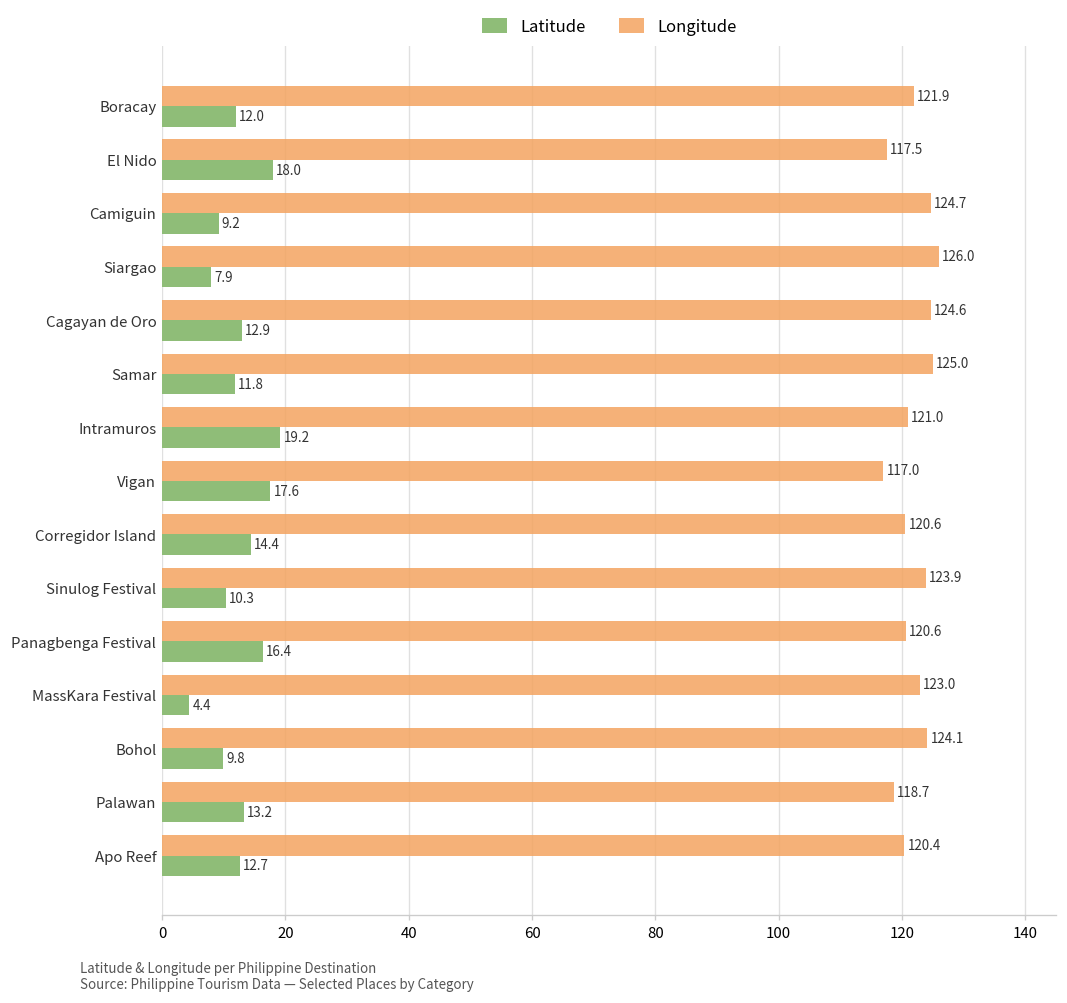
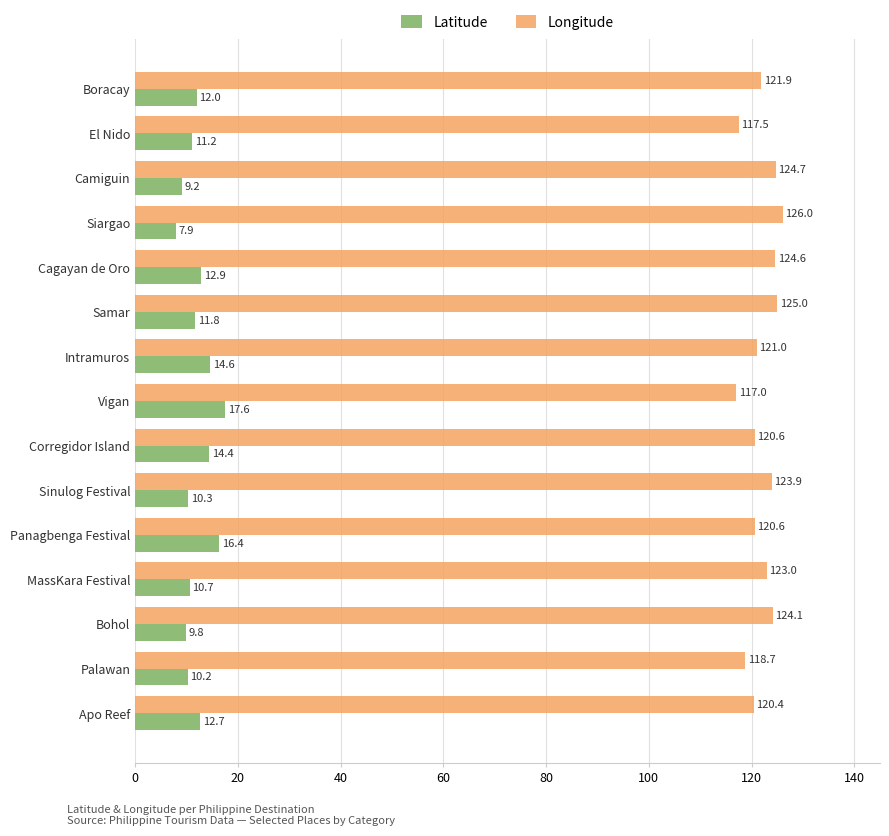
  {
    "Latitude": {
      "Boracay": 12.0,
-     "El Nido": 18.0,
+     "El Nido": 11.2,
      "Camiguin": 9.2,
      "Siargao": 7.9,
      "Cagayan de Oro": 12.9,
      "Samar": 11.8,
-     "Intramuros": 19.2,
+     "Intramuros": 14.6,
      "Vigan": 17.6,
      "Corregidor Island": 14.4,
      "Sinulog Festival": 10.3,
      "Panagbenga Festival": 16.4,
-     "MassKara Festival": 4.4,
+     "MassKara Festival": 10.7,
      "Bohol": 9.8,
-     "Palawan": 13.2,
+     "Palawan": 10.2,
      "Apo Reef": 12.7
    },
    "Longitude": {
      "Boracay": 121.9,
      "El Nido": 117.5,
      "Camiguin": 124.7,
      "Siargao": 126.0,
      "Cagayan de Oro": 124.6,
      "Samar": 125.0,
      "Intramuros": 121.0,
      "Vigan": 117.0,
      "Corregidor Island": 120.6,
      "Sinulog Festival": 123.9,
      "Panagbenga Festival": 120.6,
      "MassKara Festival": 123.0,
      "Bohol": 124.1,
      "Palawan": 118.7,
      "Apo Reef": 120.4
    }
  }
